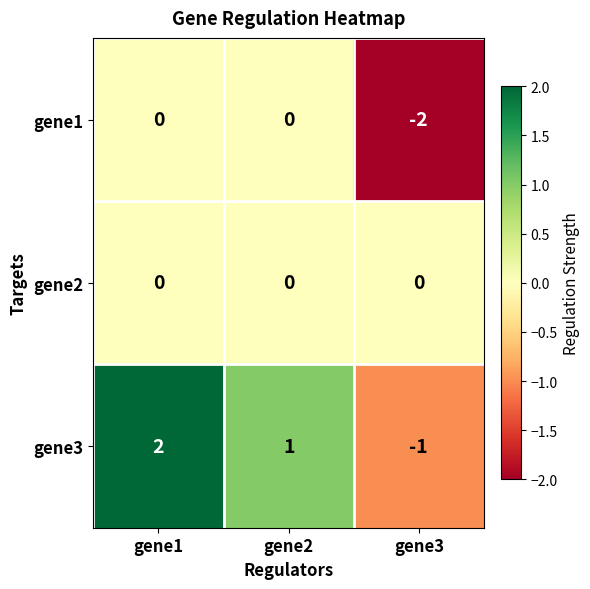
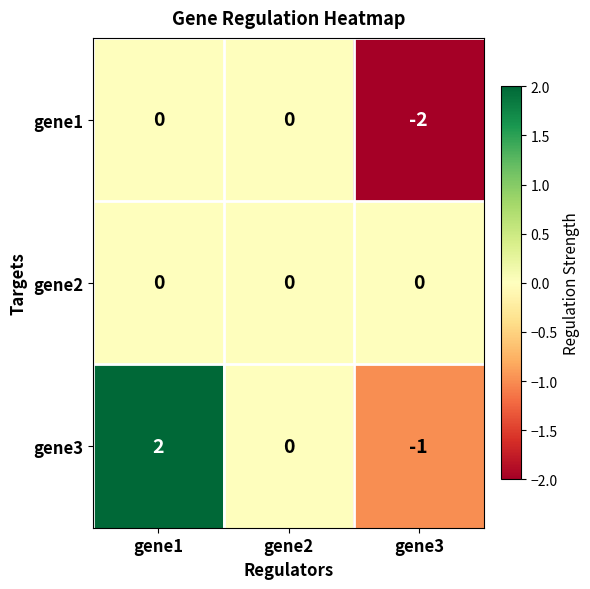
  {
    "gene1": {
      "gene1": 0,
      "gene2": 0,
      "gene3": -2
    },
    "gene2": {
      "gene1": 0,
      "gene2": 0,
      "gene3": 0
    },
    "gene3": {
      "gene1": 2,
-     "gene2": 1,
+     "gene2": 0,
      "gene3": -1
    }
  }
